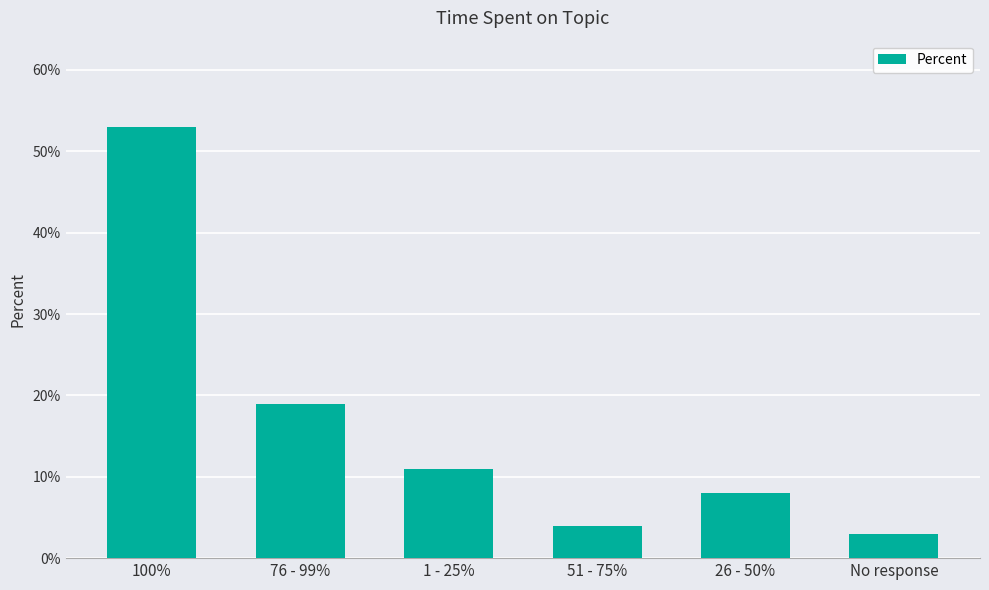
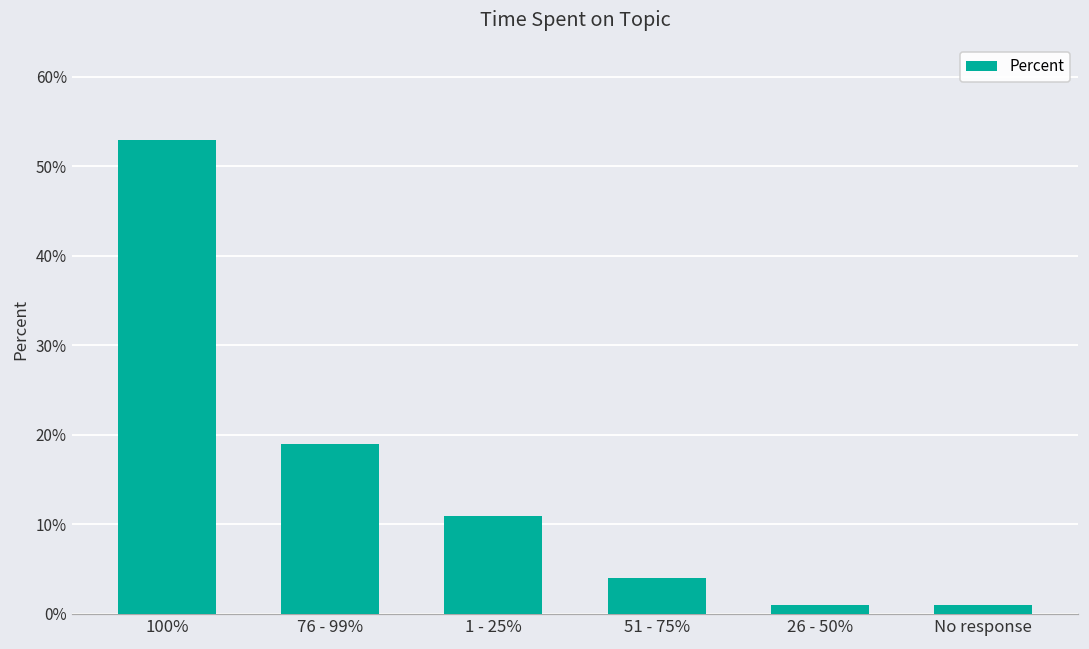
  {
    "100%": "53%",
    "76 - 99%": "19%",
    "1 - 25%": "11%",
    "51 - 75%": "4%",
-   "26 - 50%": "8%",
-   "No response": "3%"
+   "26 - 50%": "1%",
+   "No response": "1%"
  }
